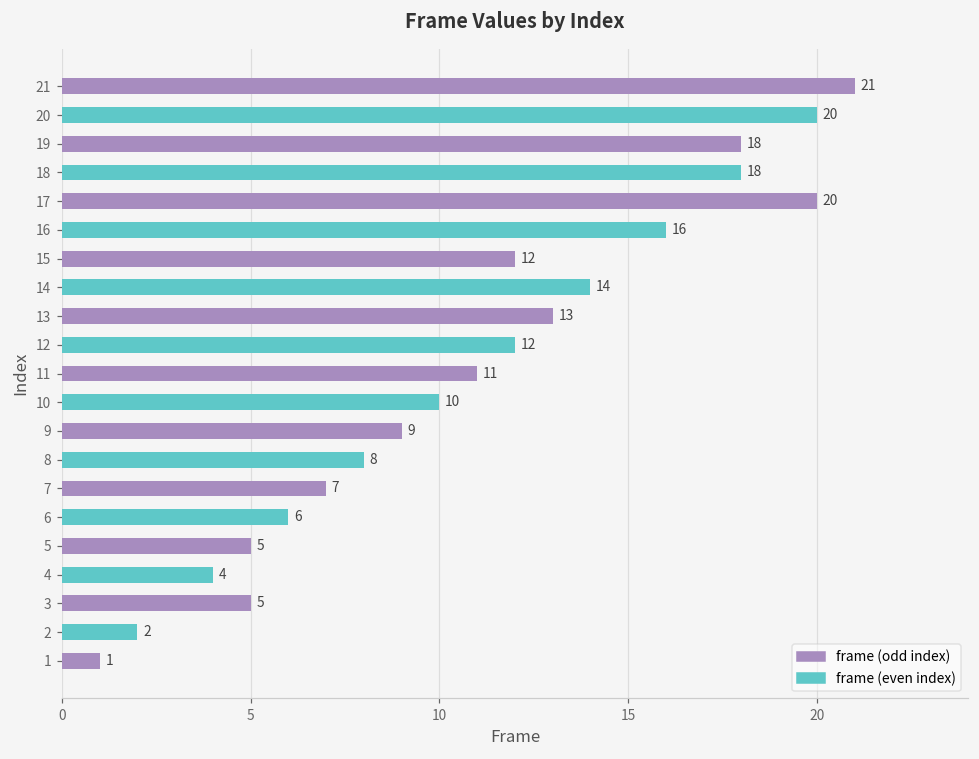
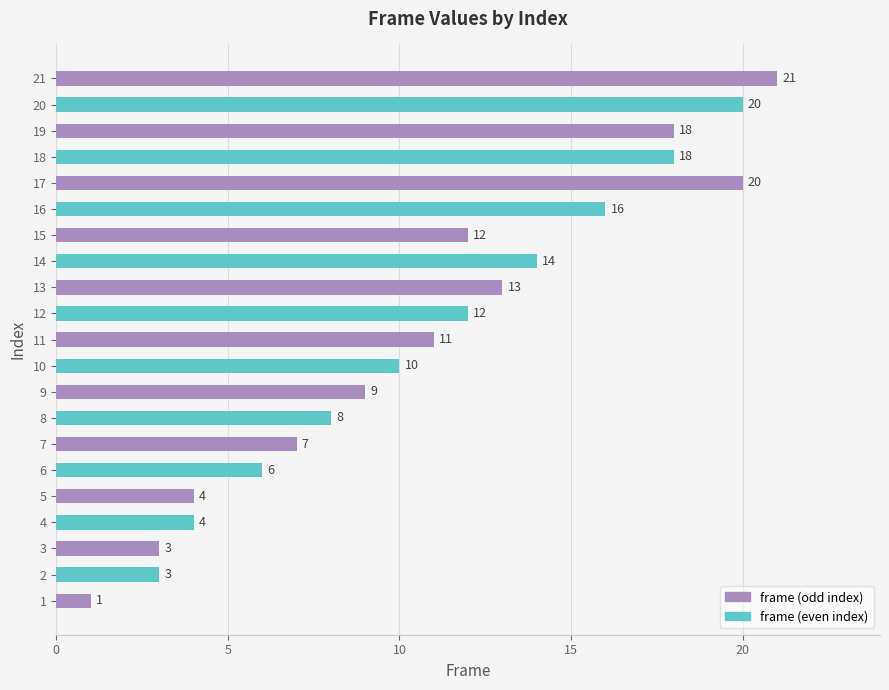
  {
    "21": 21,
    "20": 20,
    "19": 18,
    "18": 18,
    "17": 20,
    "16": 16,
    "15": 12,
    "14": 14,
    "13": 13,
    "12": 12,
    "11": 11,
    "10": 10,
    "9": 9,
    "8": 8,
    "7": 7,
    "6": 6,
-   "5": 5,
+   "5": 4,
    "4": 4,
-   "3": 5,
-   "2": 2,
+   "3": 3,
+   "2": 3,
    "1": 1
  }
